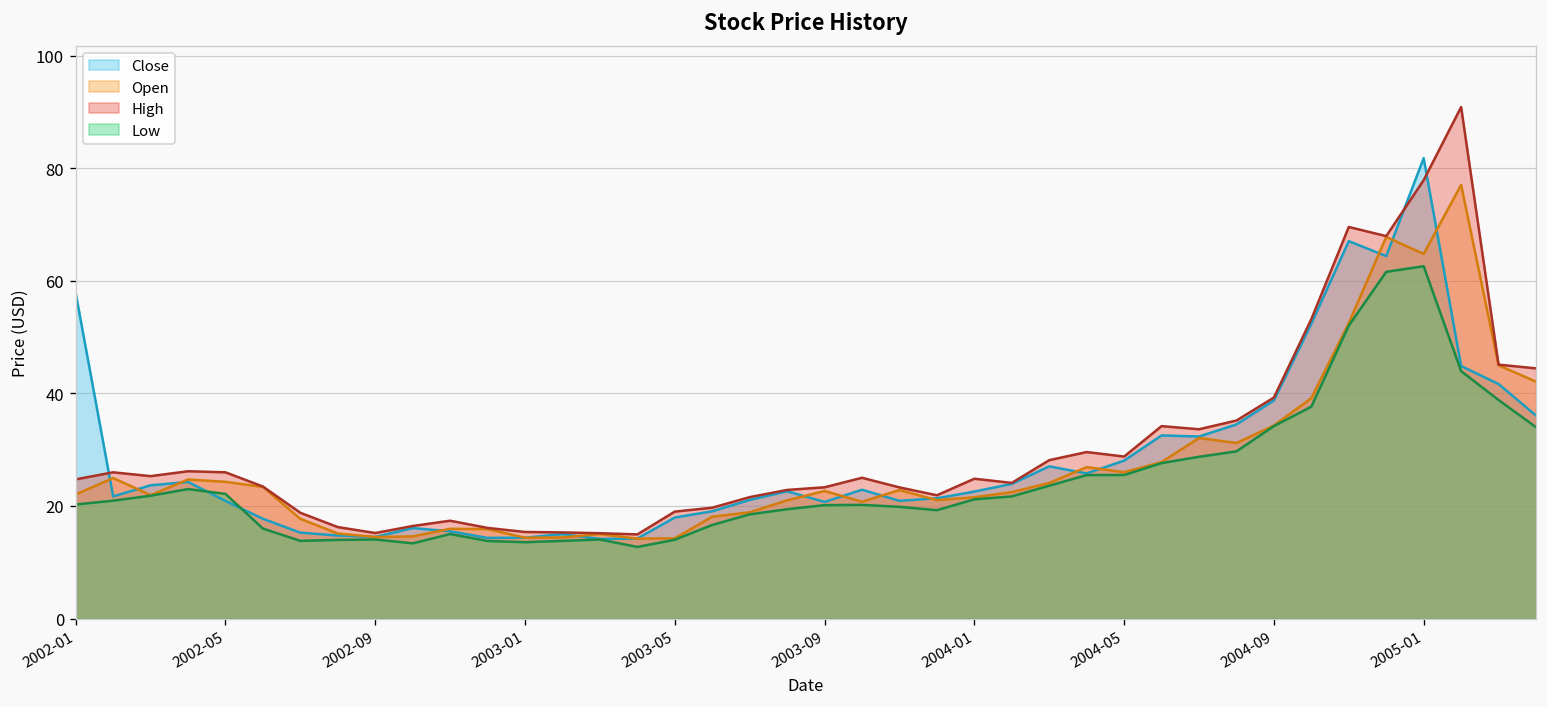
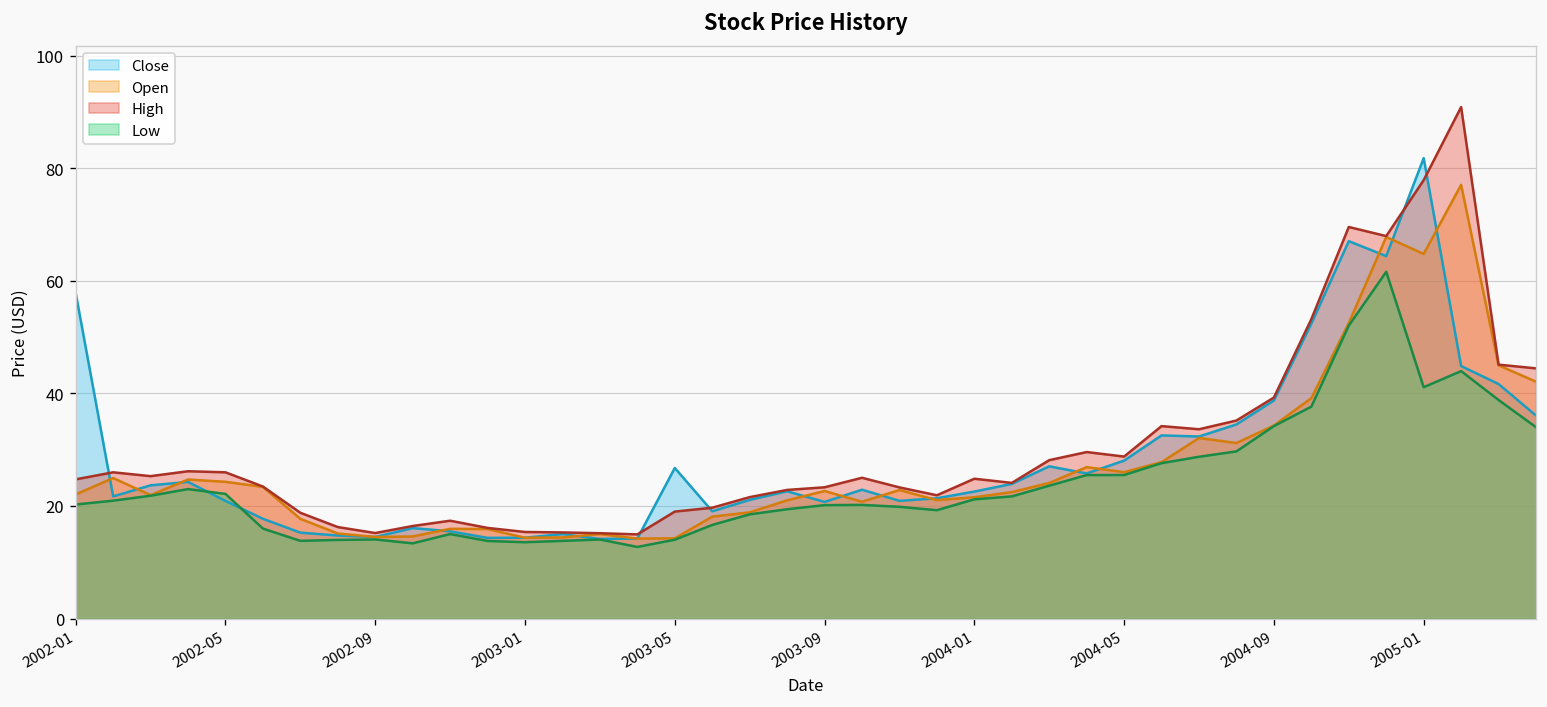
  {
    "Close": {
      "2002-01": 58,
      "2002-05": 21,
-     "2003-05": 18,
+     "2003-05": 27,
      "2003-09": 21,
      "2004-01": 23,
      "2004-05": 28,
      "2005-01": 82
    },
    "Low": {
      "2002-01": 20,
      "2002-05": 22,
      "2003-01": 14,
      "2003-09": 20,
-     "2005-01": 63
+     "2005-01": 41
    }
  }
